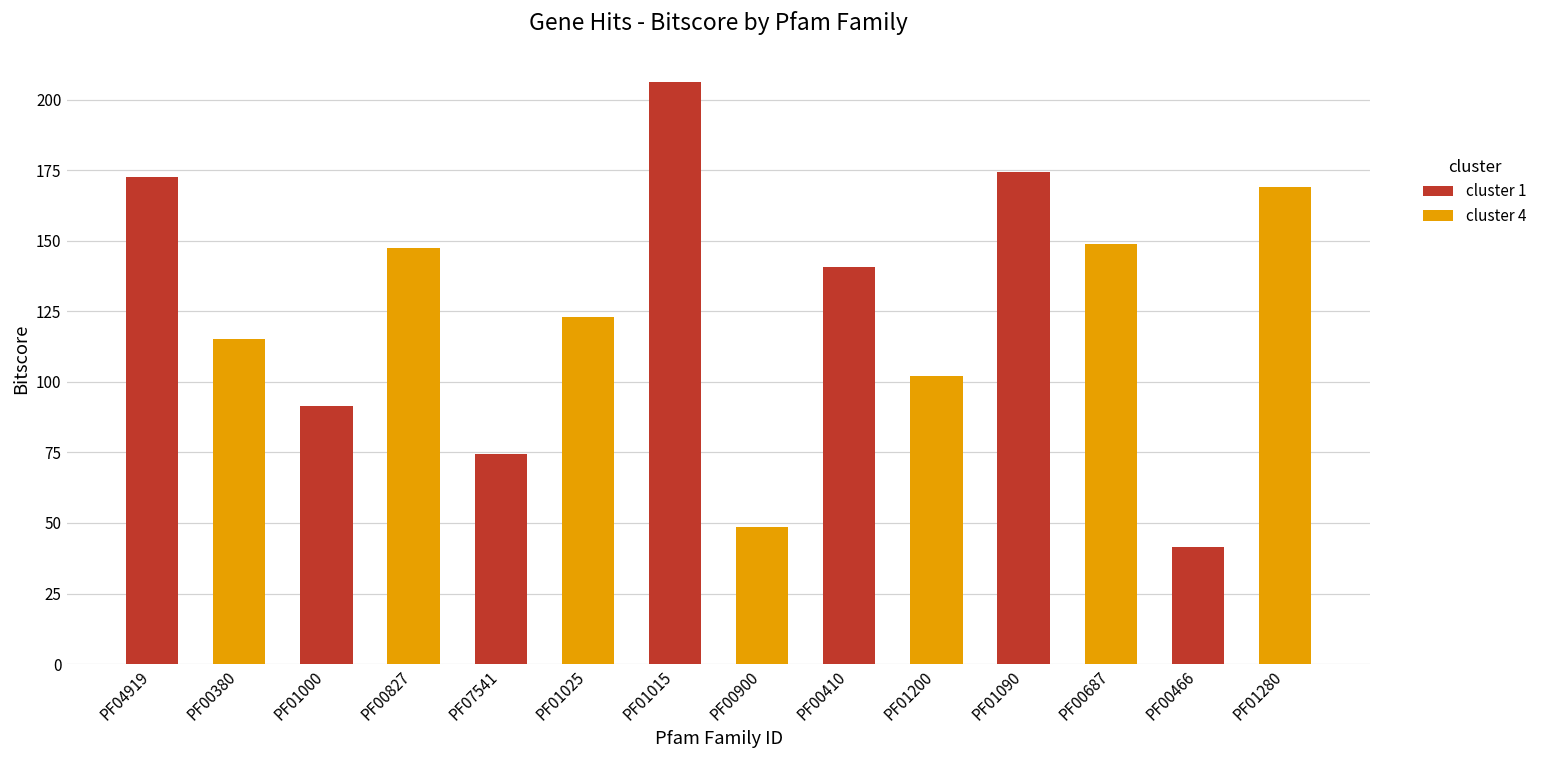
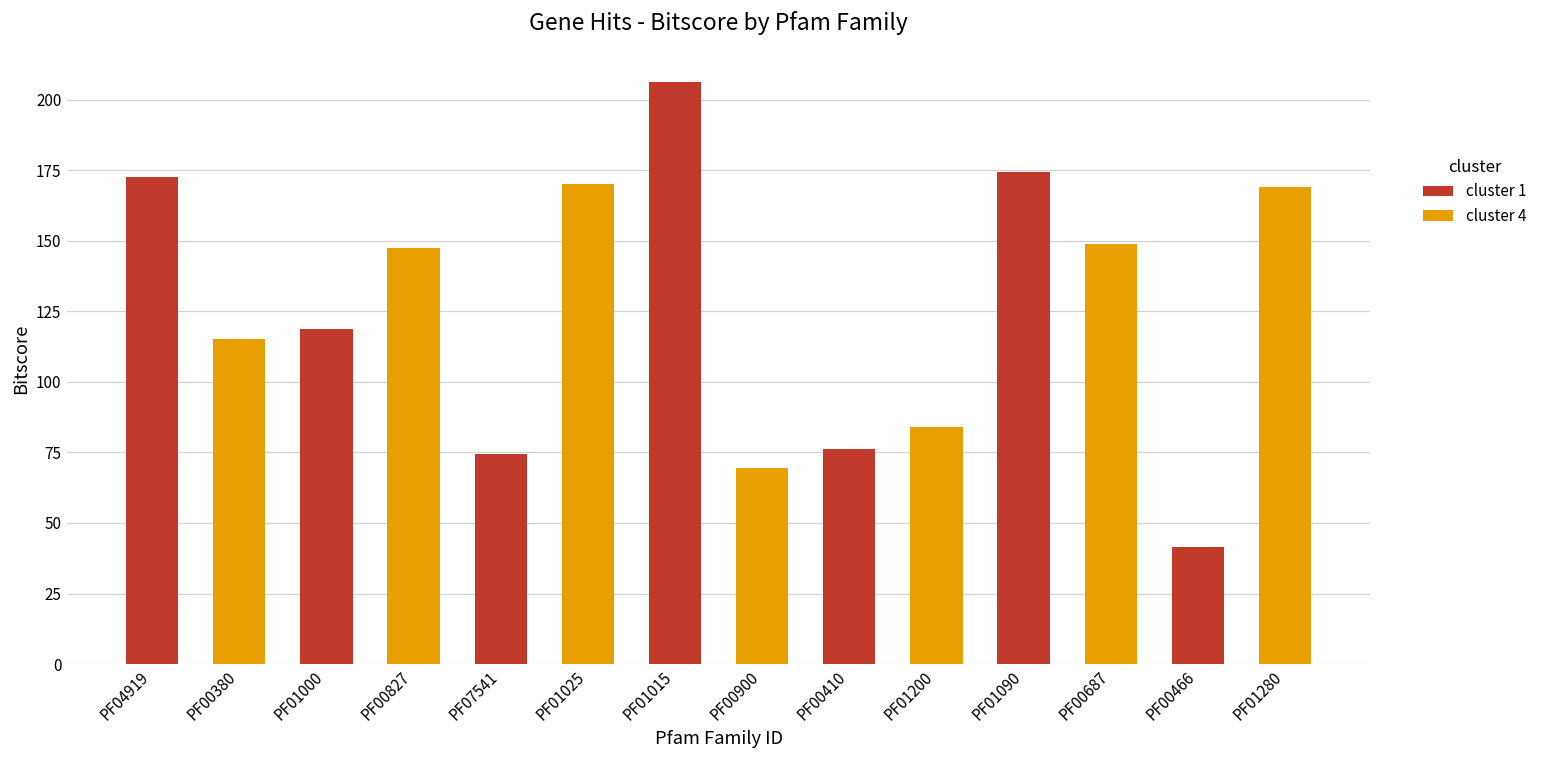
  {
    "cluster 1": {
      "PF04919": 173,
-     "PF01000": 92,
+     "PF01000": 119,
      "PF07541": 74,
      "PF01015": 206,
-     "PF00410": 141,
+     "PF00410": 76,
      "PF01090": 174,
      "PF00466": 42
    },
    "cluster 4": {
      "PF00380": 115,
      "PF00827": 147,
-     "PF01025": 123,
-     "PF00900": 48,
-     "PF01200": 102,
+     "PF01025": 170,
+     "PF00900": 69,
+     "PF01200": 84,
      "PF00687": 149,
      "PF01280": 169
    }
  }
